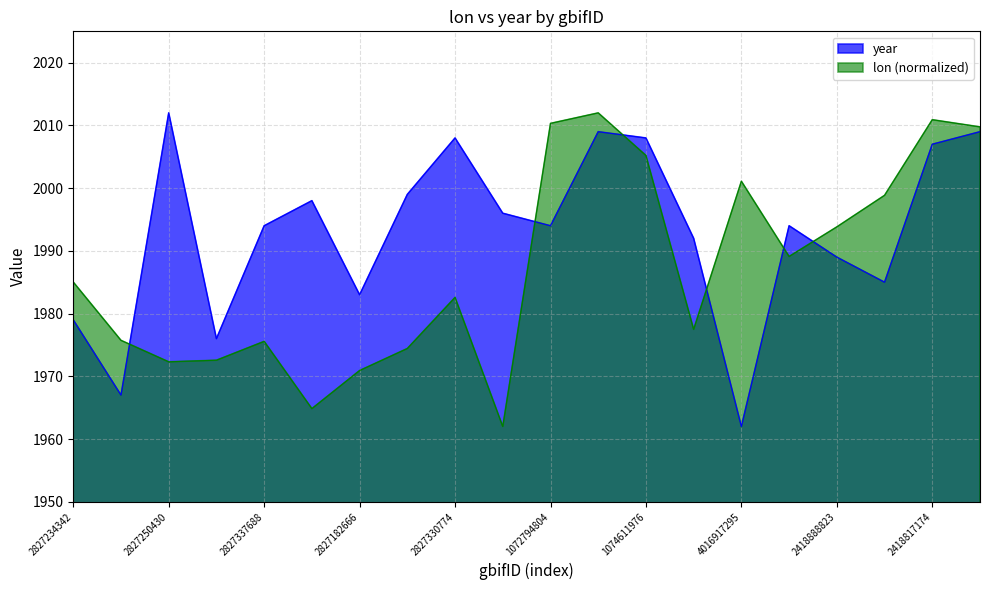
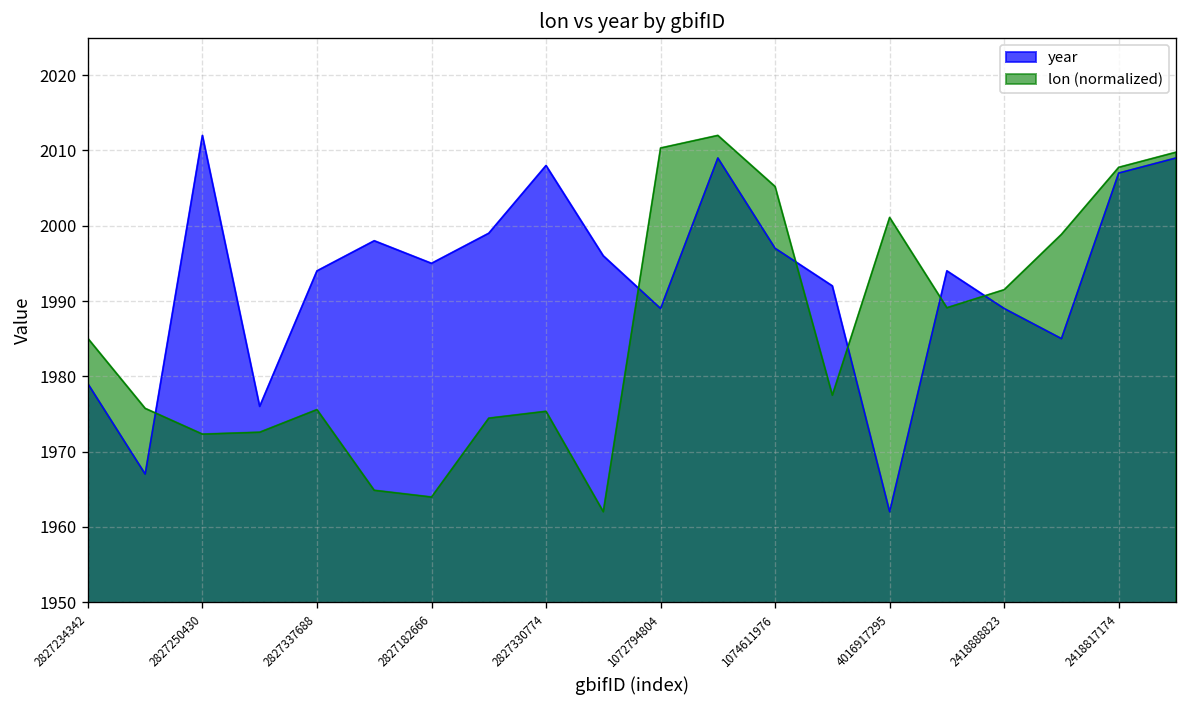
  {
    "year": {
      "2827234342": 1979,
      "2827250430": 2012,
      "2827337688": 1994,
-     "2827182666": 1983,
+     "2827182666": 1995,
      "2827330774": 2008,
-     "1072794804": 1994,
-     "1074611976": 2008,
+     "1072794804": 1989,
+     "1074611976": 1997,
      "4016917295": 1962,
      "2418888823": 1989,
      "2418817174": 2007
    },
    "lon (normalized)": {
      "2827234342": 1985,
      "2827250430": 1972,
      "2827337688": 1976,
-     "2827182666": 1971,
-     "2827330774": 1983,
+     "2827182666": 1964,
+     "2827330774": 1975,
      "1072794804": 2010,
      "1074611976": 2005,
      "4016917295": 2001,
-     "2418888823": 1994,
-     "2418817174": 2011
+     "2418888823": 1992,
+     "2418817174": 2008
    }
  }
